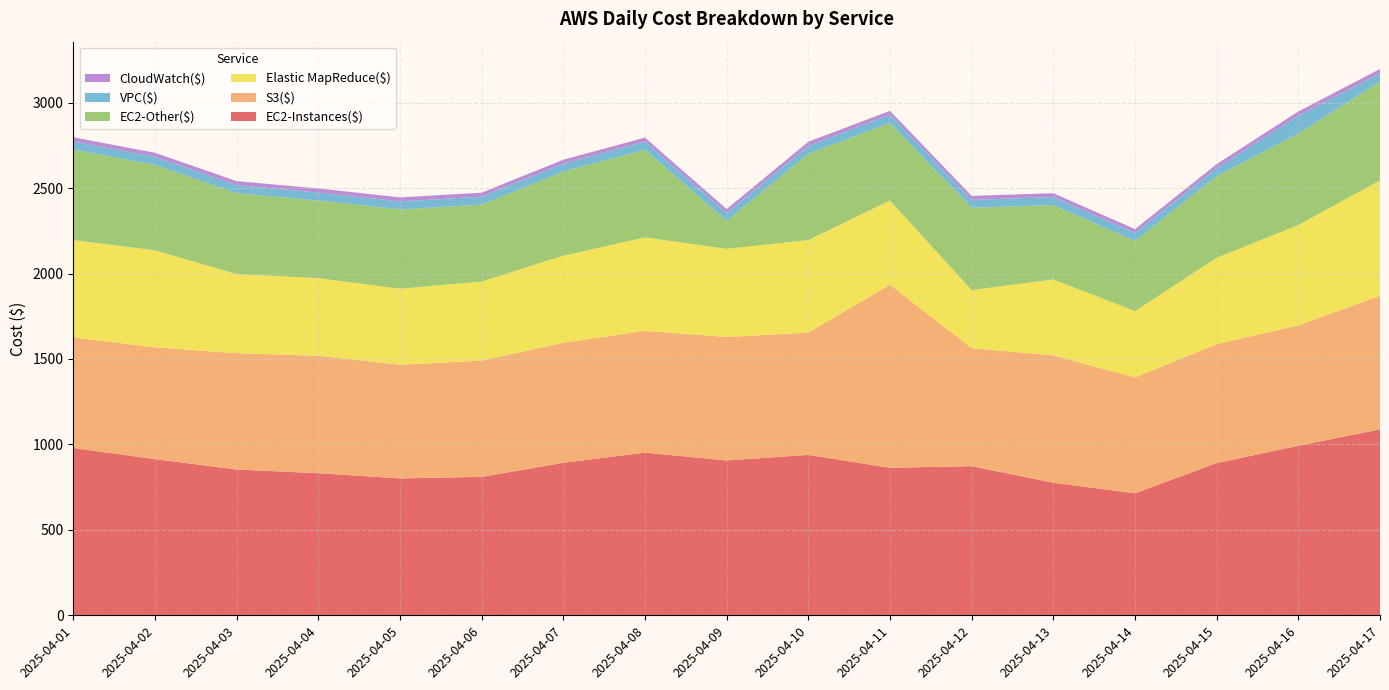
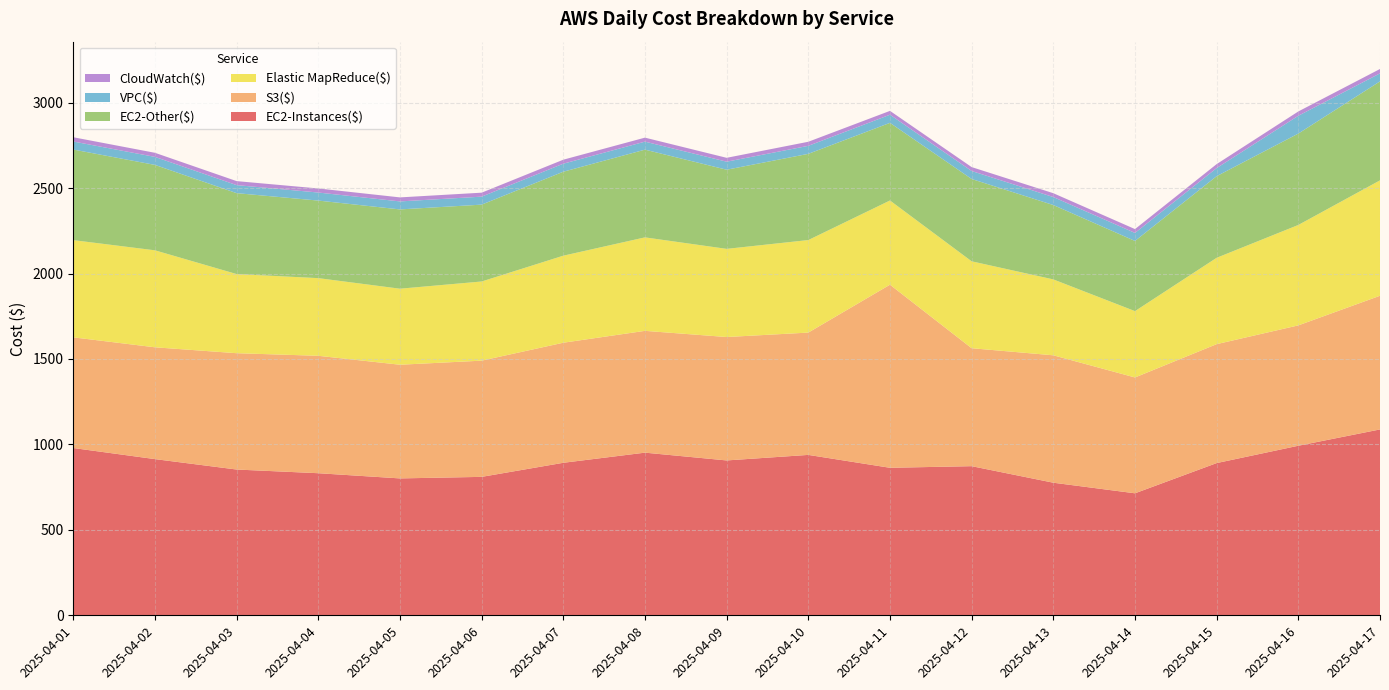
  {
    "EC2-Instances($)": {
      "2025-04-01": 980,
      "2025-04-02": 910,
      "2025-04-03": 850,
      "2025-04-04": 830,
      "2025-04-05": 800,
      "2025-04-06": 810,
      "2025-04-07": 890,
      "2025-04-08": 950,
      "2025-04-09": 910,
      "2025-04-10": 940,
      "2025-04-11": 860,
      "2025-04-12": 870,
      "2025-04-13": 780,
      "2025-04-14": 710,
      "2025-04-15": 890,
      "2025-04-16": 990,
      "2025-04-17": 1090
    },
    "S3($)": {
      "2025-04-01": 650,
      "2025-04-02": 650,
      "2025-04-03": 680,
      "2025-04-04": 690,
      "2025-04-05": 670,
      "2025-04-06": 680,
      "2025-04-07": 700,
      "2025-04-08": 710,
      "2025-04-09": 720,
      "2025-04-10": 720,
      "2025-04-11": 1070,
      "2025-04-12": 690,
      "2025-04-13": 750,
      "2025-04-14": 680,
      "2025-04-15": 700,
      "2025-04-16": 700,
      "2025-04-17": 780
    },
    "Elastic MapReduce($)": {
      "2025-04-01": 570,
      "2025-04-02": 570,
      "2025-04-03": 460,
      "2025-04-04": 450,
      "2025-04-05": 440,
      "2025-04-06": 460,
      "2025-04-07": 510,
      "2025-04-08": 550,
      "2025-04-09": 520,
      "2025-04-10": 540,
      "2025-04-11": 490,
-     "2025-04-12": 340,
+     "2025-04-12": 510,
      "2025-04-13": 440,
      "2025-04-14": 390,
      "2025-04-15": 510,
      "2025-04-16": 590,
      "2025-04-17": 680
    },
    "EC2-Other($)": {
      "2025-04-01": 530,
      "2025-04-02": 500,
      "2025-04-03": 470,
      "2025-04-04": 450,
      "2025-04-05": 460,
      "2025-04-06": 450,
      "2025-04-07": 490,
      "2025-04-08": 510,
-     "2025-04-09": 160,
+     "2025-04-09": 460,
      "2025-04-10": 500,
      "2025-04-11": 450,
      "2025-04-12": 480,
      "2025-04-13": 440,
      "2025-04-14": 410,
      "2025-04-15": 480,
      "2025-04-16": 530,
      "2025-04-17": 580
    },
    "VPC($)": {
      "2025-04-01": 50,
      "2025-04-02": 50,
      "2025-04-03": 50,
      "2025-04-04": 50,
      "2025-04-05": 50,
      "2025-04-06": 50,
      "2025-04-07": 50,
      "2025-04-08": 50,
      "2025-04-09": 50,
      "2025-04-10": 50,
      "2025-04-11": 50,
      "2025-04-12": 50,
      "2025-04-13": 50,
      "2025-04-14": 50,
      "2025-04-15": 50,
      "2025-04-16": 100,
      "2025-04-17": 50
    },
    "CloudWatch($)": {
      "2025-04-01": 20,
      "2025-04-02": 20,
      "2025-04-03": 20,
      "2025-04-04": 20,
      "2025-04-05": 20,
      "2025-04-06": 20,
      "2025-04-07": 20,
      "2025-04-08": 20,
      "2025-04-09": 20,
      "2025-04-10": 20,
      "2025-04-11": 20,
      "2025-04-12": 20,
      "2025-04-13": 20,
      "2025-04-14": 20,
      "2025-04-15": 20,
      "2025-04-16": 30,
      "2025-04-17": 30
    }
  }
